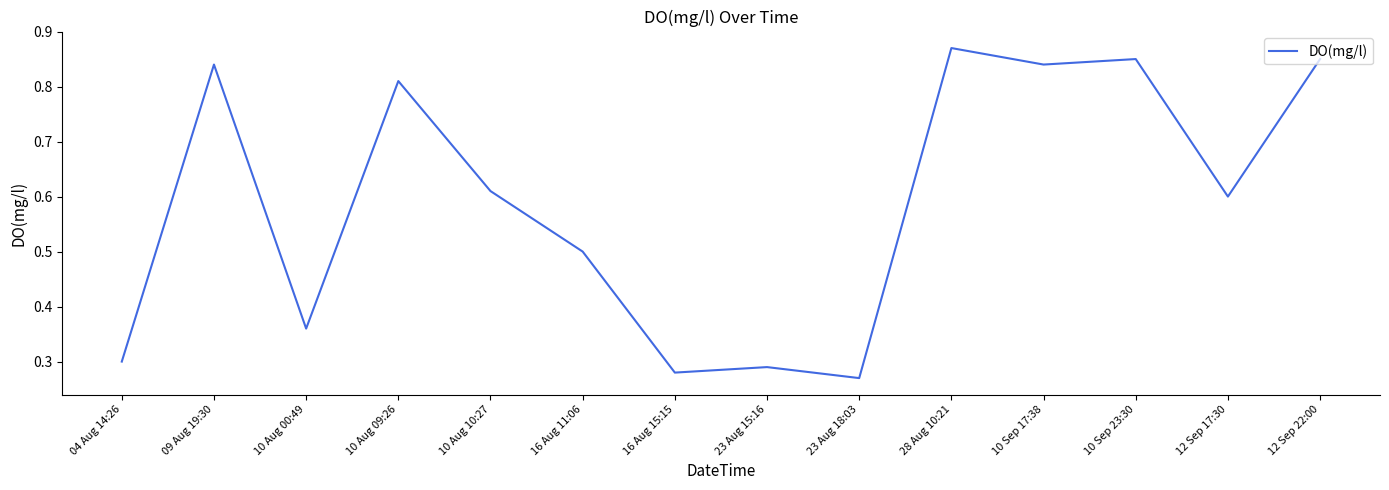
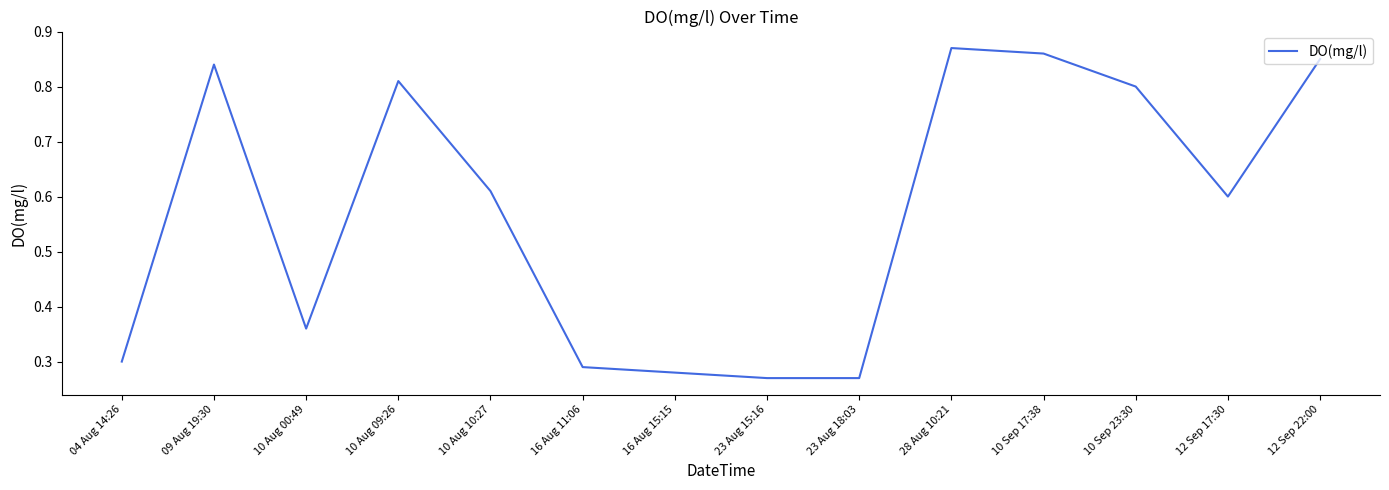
  {
    "04 Aug 14:26": 0.30,
    "09 Aug 19:30": 0.84,
    "10 Aug 00:49": 0.36,
    "10 Aug 09:26": 0.81,
    "10 Aug 10:27": 0.61,
-   "16 Aug 11:06": 0.50,
+   "16 Aug 11:06": 0.29,
    "16 Aug 15:15": 0.28,
-   "23 Aug 15:16": 0.29,
+   "23 Aug 15:16": 0.27,
    "23 Aug 18:03": 0.27,
    "28 Aug 10:21": 0.87,
-   "10 Sep 17:38": 0.84,
-   "10 Sep 23:30": 0.85,
+   "10 Sep 17:38": 0.86,
+   "10 Sep 23:30": 0.80,
    "12 Sep 17:30": 0.60
  }
